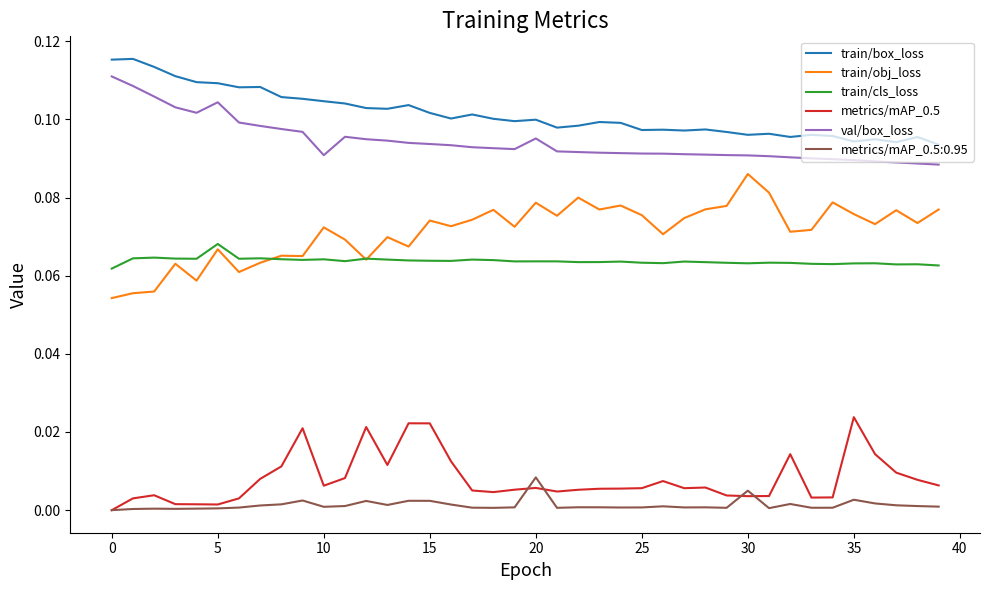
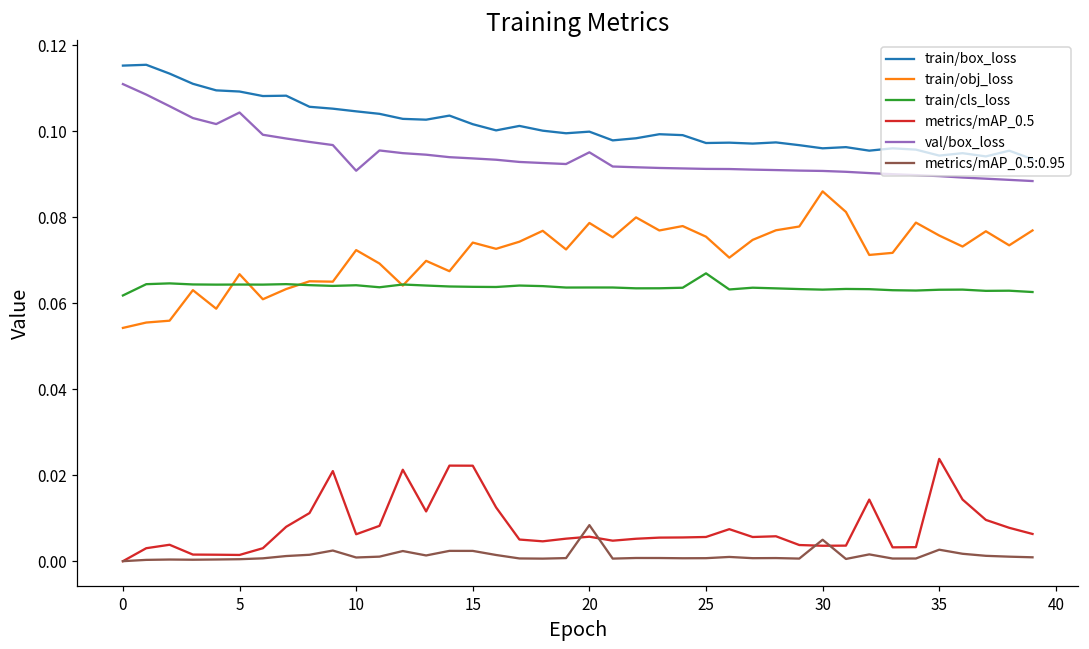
  {
    "train/box_loss": {
      "0": 0.115,
      "5": 0.109,
      "10": 0.105,
      "15": 0.102,
      "20": 0.100,
      "25": 0.097,
      "30": 0.096
    },
    "train/obj_loss": {
      "0": 0.054,
      "5": 0.067,
      "10": 0.072,
      "15": 0.074,
      "20": 0.079,
      "25": 0.075,
      "30": 0.086,
      "35": 0.076
    },
    "train/cls_loss": {
      "0": 0.062,
-     "5": 0.068,
+     "5": 0.064,
      "10": 0.064,
      "15": 0.064,
      "20": 0.064,
-     "25": 0.063,
+     "25": 0.067,
      "30": 0.063,
      "35": 0.063
    },
    "metrics/mAP_0.5": {
      "5": 0.001,
      "10": 0.006,
      "15": 0.022,
      "20": 0.006,
      "25": 0.006,
      "30": 0.004,
      "35": 0.024
    },
    "val/box_loss": {
      "0": 0.111,
      "5": 0.104,
      "10": 0.091,
      "15": 0.094,
      "20": 0.095,
      "25": 0.091,
      "30": 0.091
    },
    "metrics/mAP_0.5:0.95": {
      "5": 0.000,
      "10": 0.001,
      "15": 0.002,
      "20": 0.008,
      "25": 0.001,
      "30": 0.005,
      "35": 0.003
    }
  }
